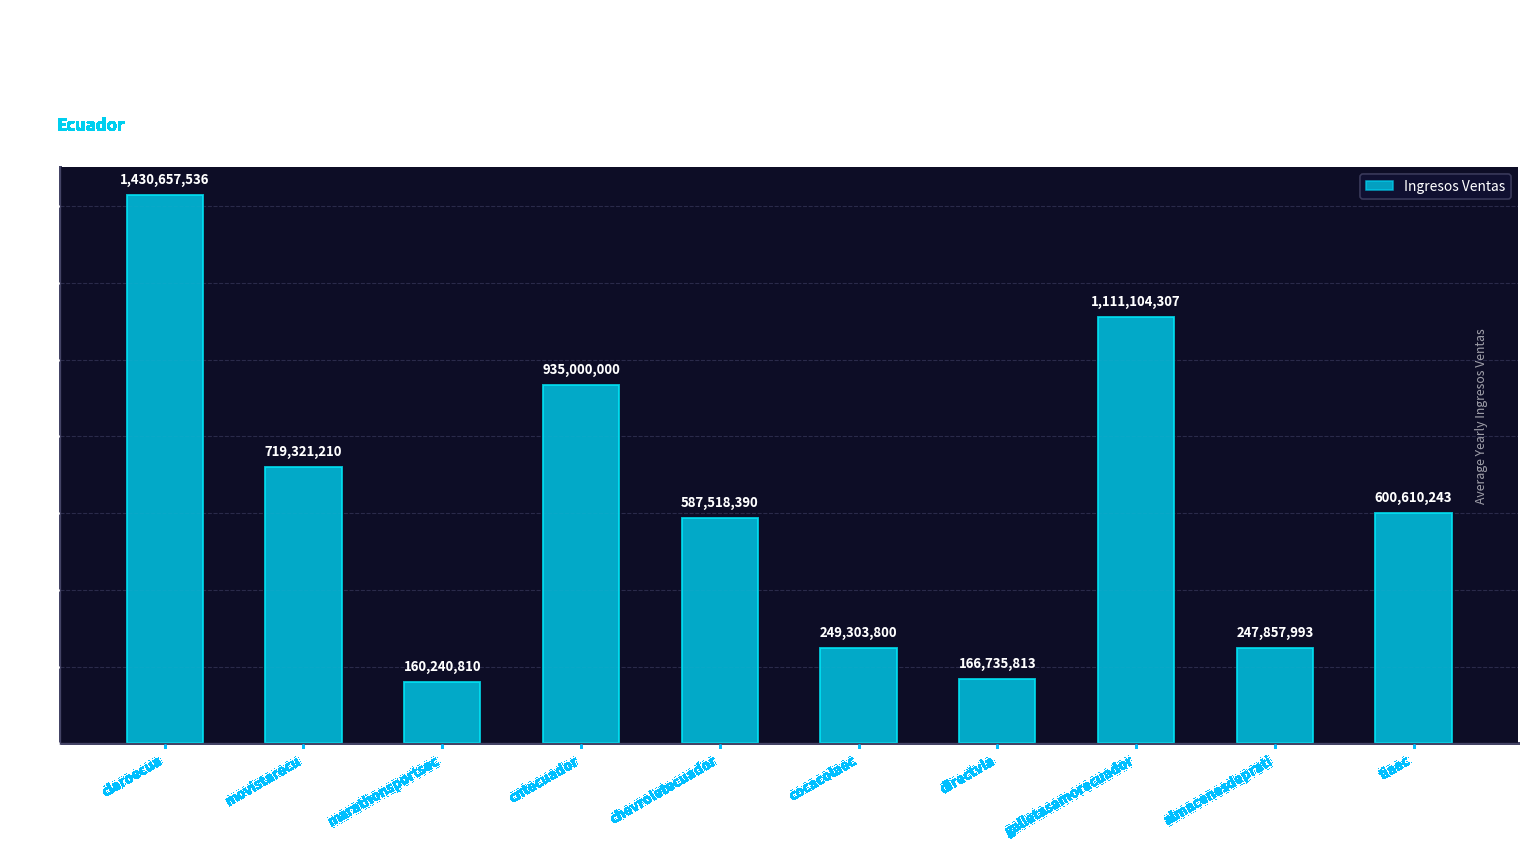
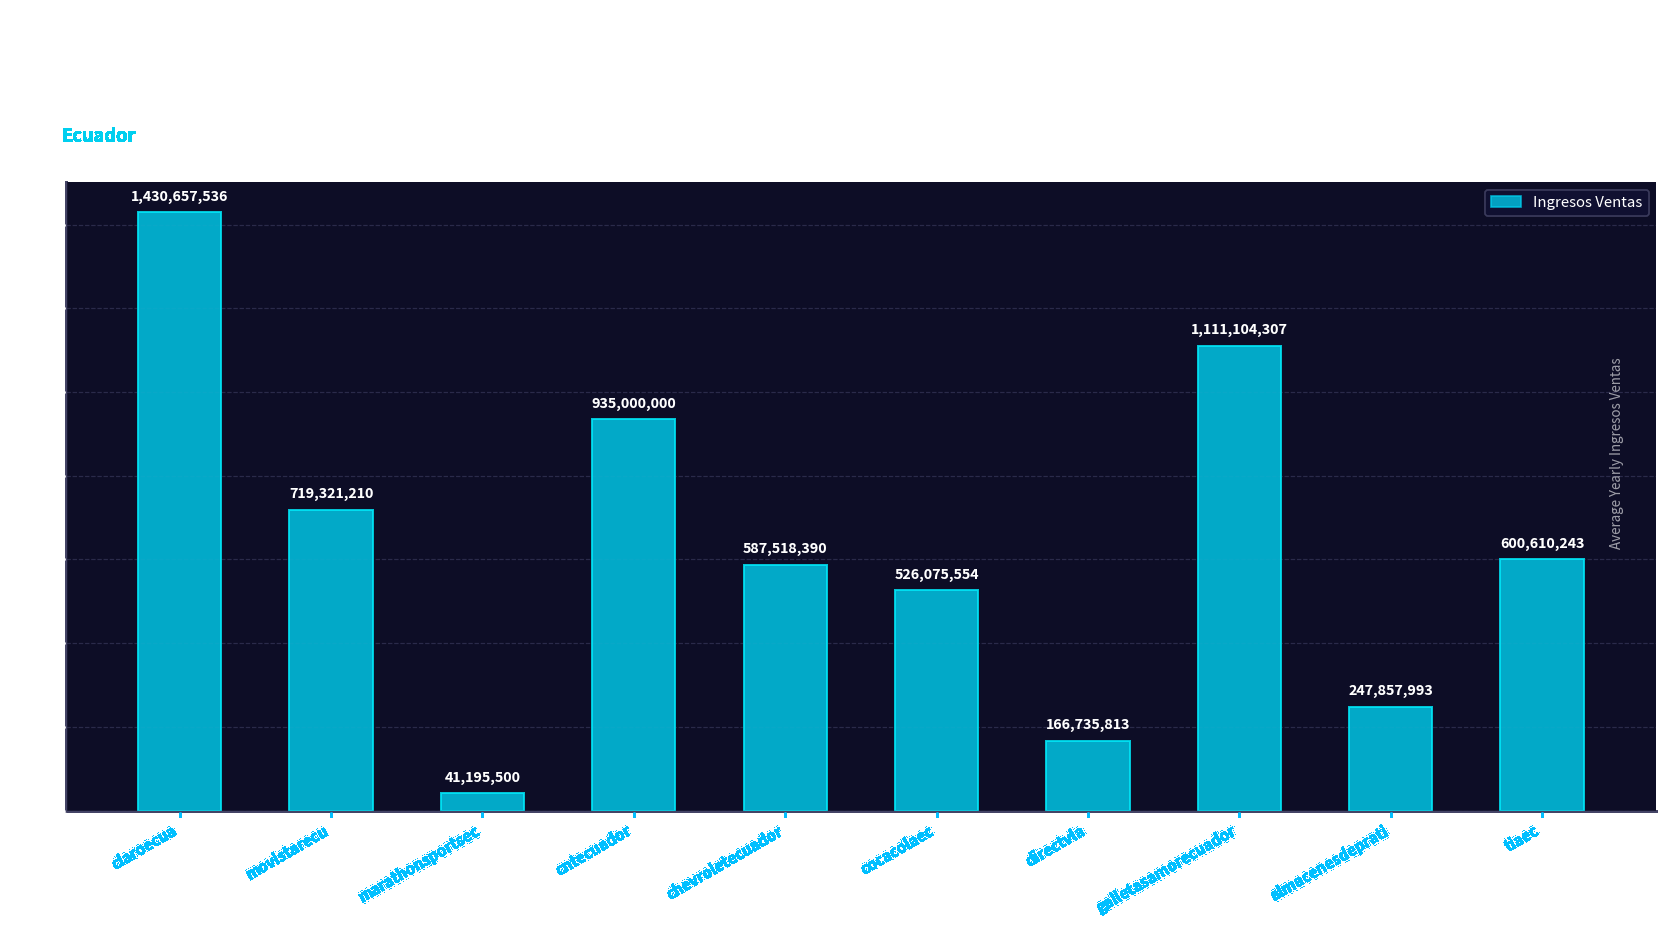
  {
    "claroecua": "1,430,657,536",
    "movistarecu": "719,321,210",
-   "marathonsportsec": "160,240,810",
+   "marathonsportsec": "41,195,500",
    "cntecuador": "935,000,000",
    "chevroletecuador": "587,518,390",
-   "cocacolaec": "249,303,800",
+   "cocacolaec": "526,075,554",
    "directvla": "166,735,813",
    "galletasamorecuador": "1,111,104,307",
    "almacenesdeprati": "247,857,993",
    "tiaec": "600,610,243"
  }
